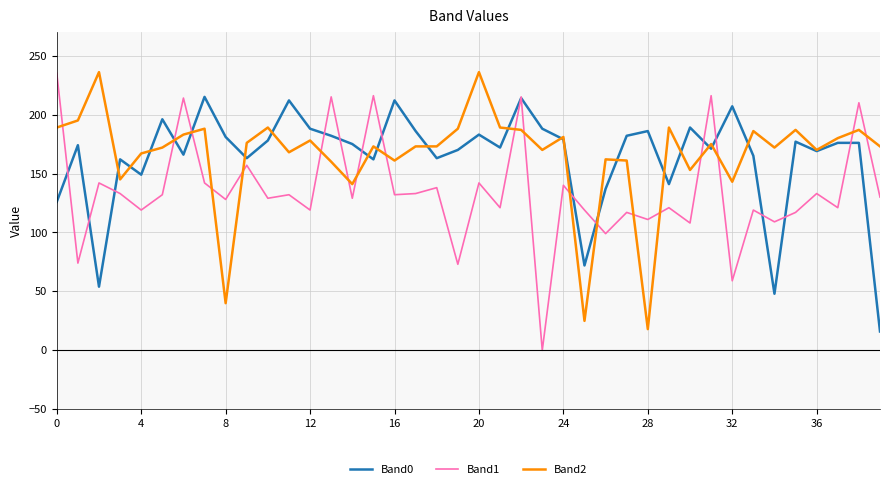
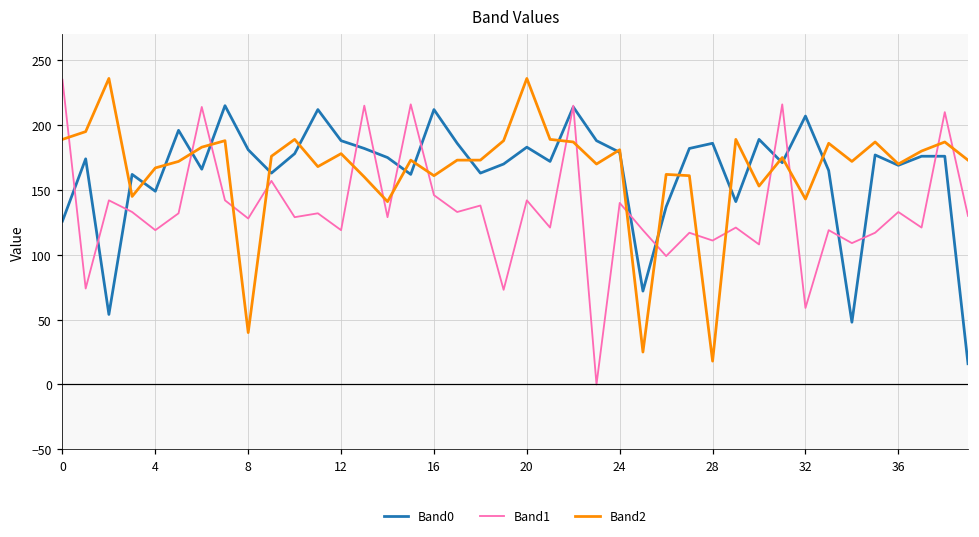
  {
    "Band0": {
      "0": 126,
      "4": 149,
      "8": 181,
      "12": 188,
      "16": 212,
      "20": 183,
      "28": 186,
      "32": 207
    },
    "Band1": {
      "0": 235,
      "4": 119,
      "8": 128,
      "12": 119,
-     "16": 132,
+     "16": 146,
      "20": 142,
      "24": 140,
      "28": 111,
      "32": 59,
      "36": 133
    },
    "Band2": {
      "0": 189,
      "4": 167,
      "8": 40,
      "12": 178,
      "16": 161,
      "20": 236,
      "28": 18,
      "32": 143
    }
  }
